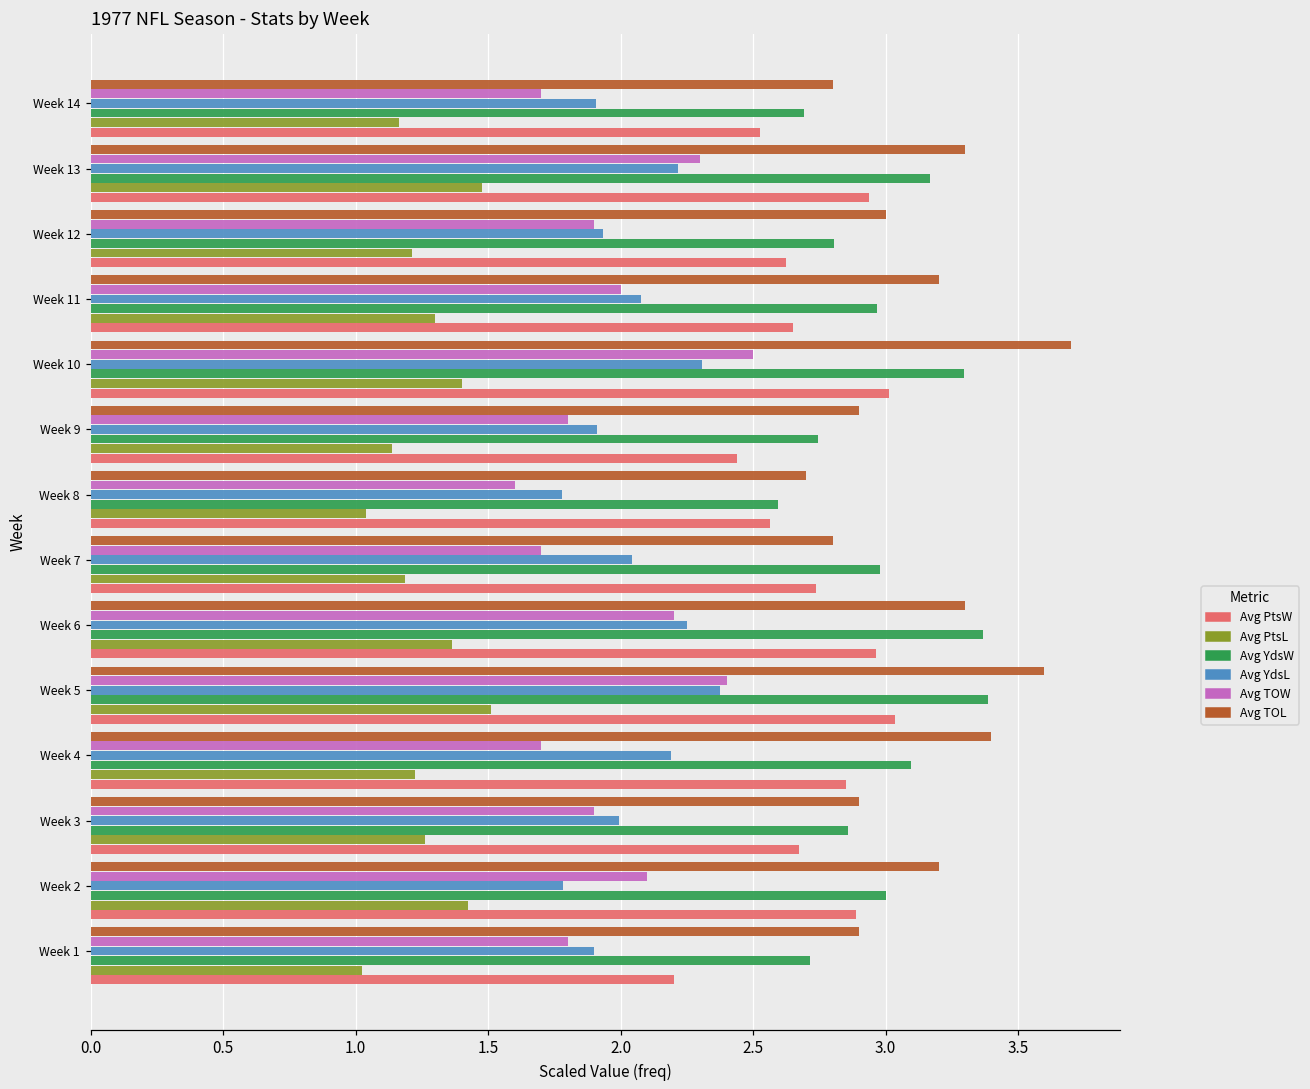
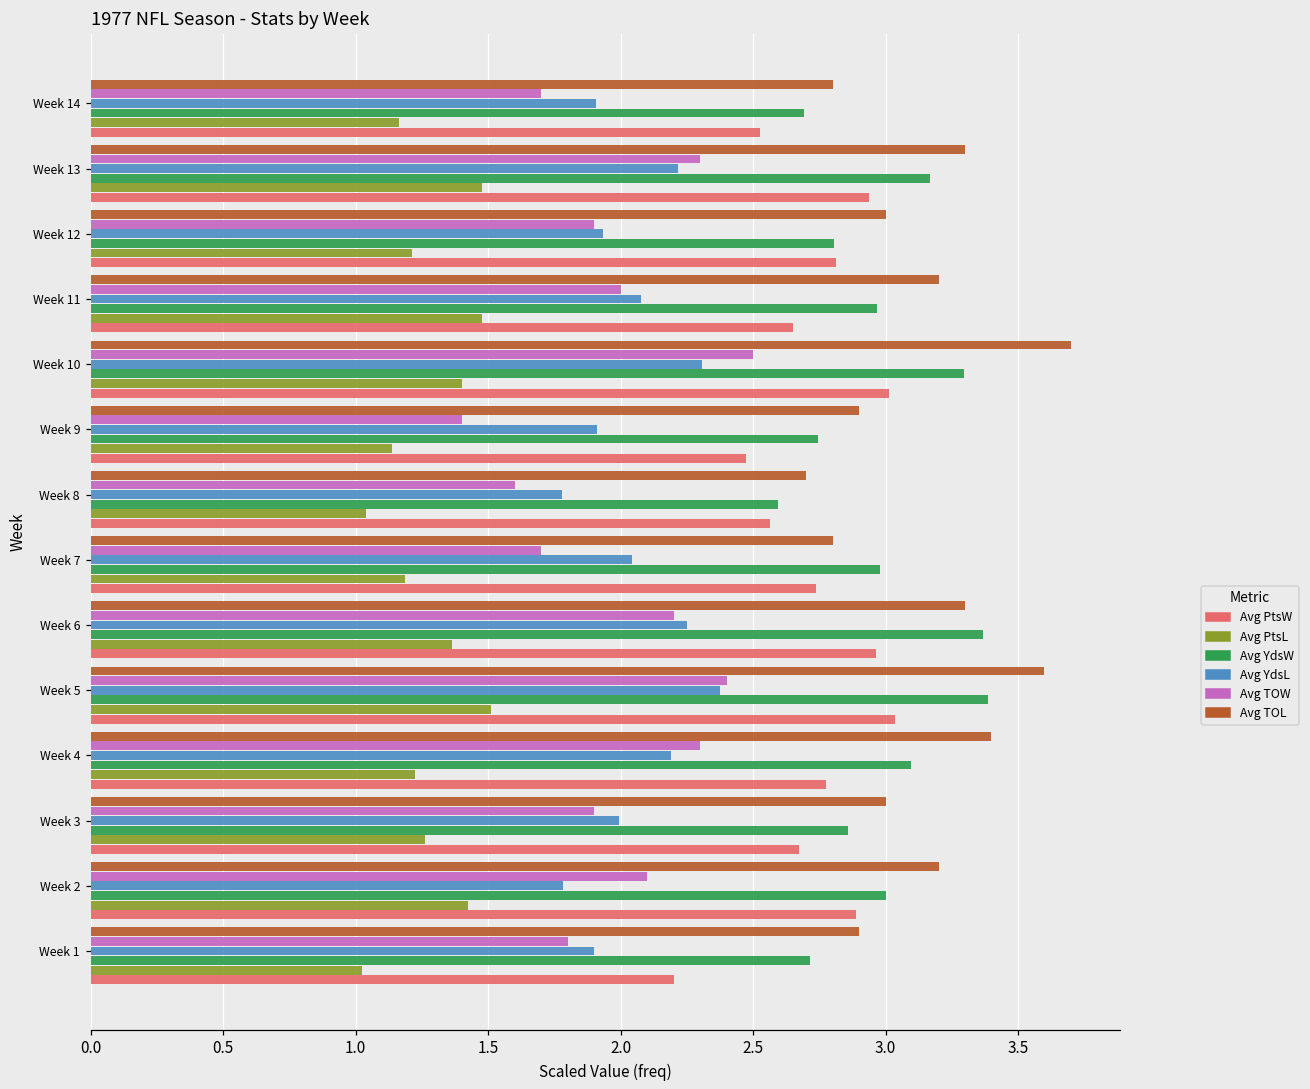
  {
    "Avg PtsW": {
      "Week 14": 2.53,
      "Week 13": 2.94,
-     "Week 12": 2.63,
+     "Week 12": 2.81,
      "Week 11": 2.65,
      "Week 10": 3.01,
-     "Week 9": 2.44,
+     "Week 9": 2.48,
      "Week 8": 2.56,
      "Week 7": 2.74,
      "Week 6": 2.96,
      "Week 5": 3.04,
-     "Week 4": 2.85,
+     "Week 4": 2.78,
      "Week 3": 2.68,
      "Week 2": 2.89,
      "Week 1": 2.20
    },
    "Avg PtsL": {
      "Week 14": 1.16,
      "Week 13": 1.48,
      "Week 12": 1.21,
-     "Week 11": 1.30,
+     "Week 11": 1.48,
      "Week 10": 1.40,
      "Week 9": 1.14,
      "Week 8": 1.04,
      "Week 7": 1.19,
      "Week 6": 1.36,
      "Week 5": 1.51,
      "Week 4": 1.23,
      "Week 3": 1.26,
      "Week 2": 1.43,
      "Week 1": 1.03
    },
    "Avg YdsW": {
      "Week 14": 2.69,
      "Week 13": 3.17,
      "Week 12": 2.81,
      "Week 11": 2.97,
      "Week 10": 3.29,
      "Week 9": 2.74,
      "Week 8": 2.60,
      "Week 7": 2.98,
      "Week 6": 3.37,
      "Week 5": 3.39,
      "Week 4": 3.10,
      "Week 3": 2.86,
      "Week 2": 3.00,
      "Week 1": 2.72
    },
    "Avg YdsL": {
      "Week 14": 1.91,
      "Week 13": 2.22,
      "Week 12": 1.93,
      "Week 11": 2.08,
      "Week 10": 2.31,
      "Week 9": 1.91,
      "Week 8": 1.78,
      "Week 7": 2.04,
      "Week 6": 2.25,
      "Week 5": 2.38,
      "Week 4": 2.19,
      "Week 3": 1.99,
      "Week 2": 1.78,
      "Week 1": 1.90
    },
    "Avg TOW": {
      "Week 14": 1.7,
      "Week 13": 2.3,
      "Week 12": 1.9,
      "Week 11": 2.0,
      "Week 10": 2.5,
-     "Week 9": 1.8,
+     "Week 9": 1.4,
      "Week 8": 1.6,
      "Week 7": 1.7,
      "Week 6": 2.2,
      "Week 5": 2.4,
-     "Week 4": 1.7,
+     "Week 4": 2.3,
      "Week 3": 1.9,
      "Week 2": 2.1,
      "Week 1": 1.8
    },
    "Avg TOL": {
      "Week 14": 2.8,
      "Week 13": 3.3,
      "Week 12": 3.0,
      "Week 11": 3.2,
      "Week 10": 3.7,
      "Week 9": 2.9,
      "Week 8": 2.7,
      "Week 7": 2.8,
      "Week 6": 3.3,
      "Week 5": 3.6,
      "Week 4": 3.4,
-     "Week 3": 2.9,
+     "Week 3": 3.0,
      "Week 2": 3.2,
      "Week 1": 2.9
    }
  }
